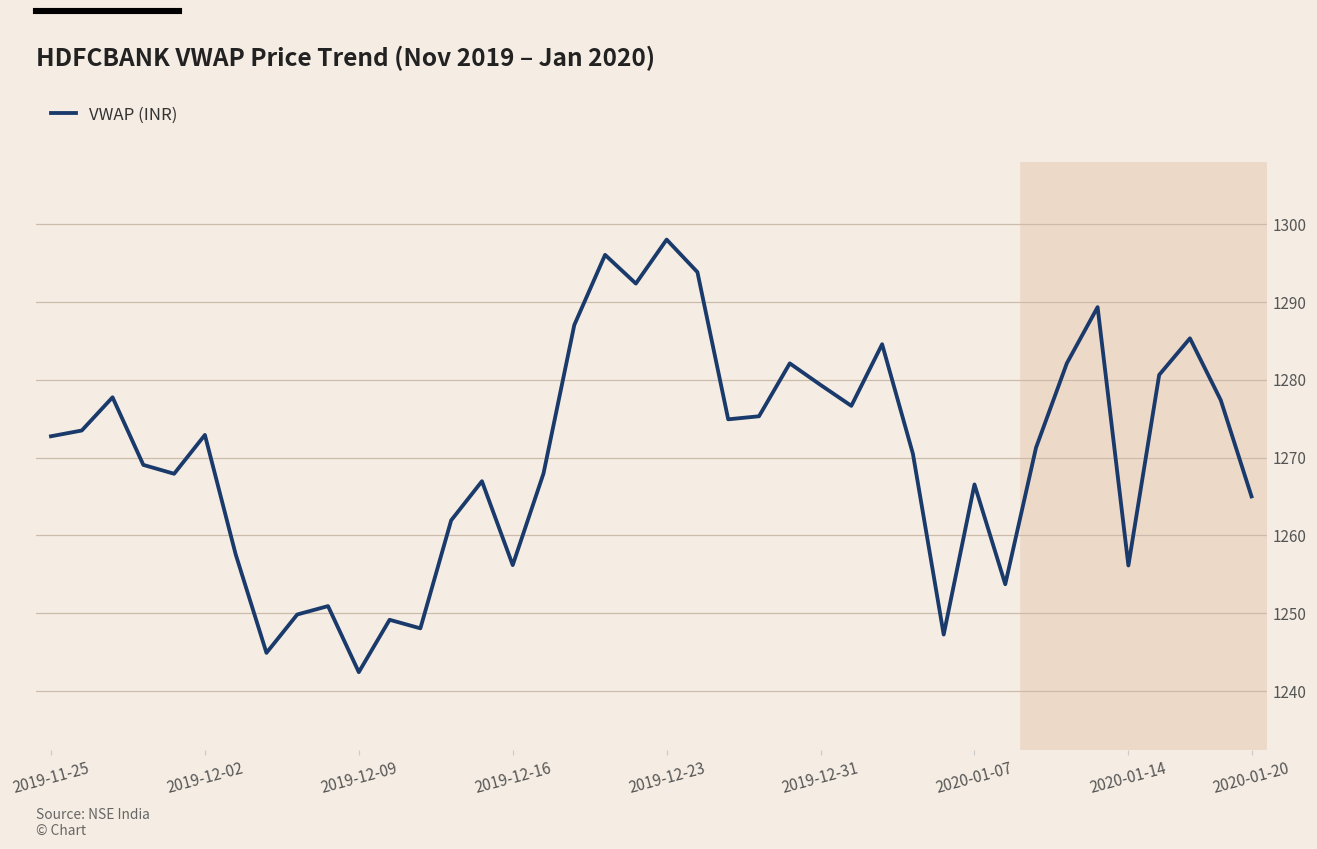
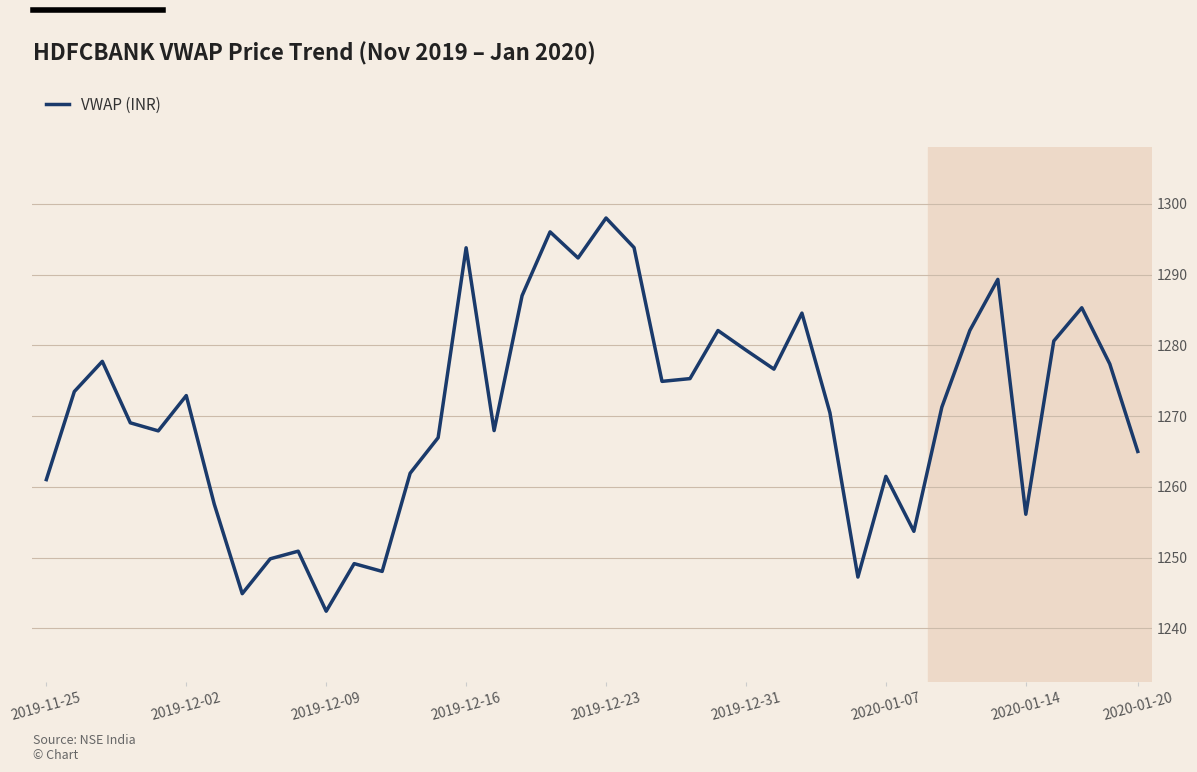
  {
-   "2019-11-25": 1273,
+   "2019-11-25": 1261,
    "2019-12-02": 1273,
    "2019-12-09": 1242,
-   "2019-12-16": 1256,
+   "2019-12-16": 1294,
    "2019-12-23": 1298,
    "2019-12-31": 1279,
-   "2020-01-07": 1267,
+   "2020-01-07": 1261,
    "2020-01-14": 1256,
    "2020-01-20": 1265
  }
